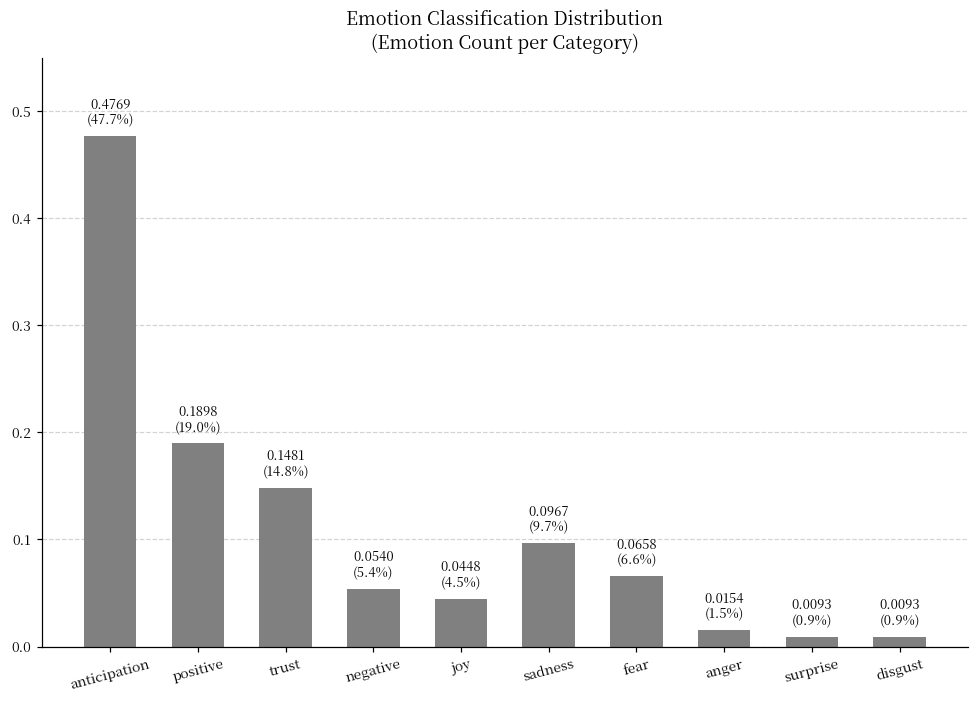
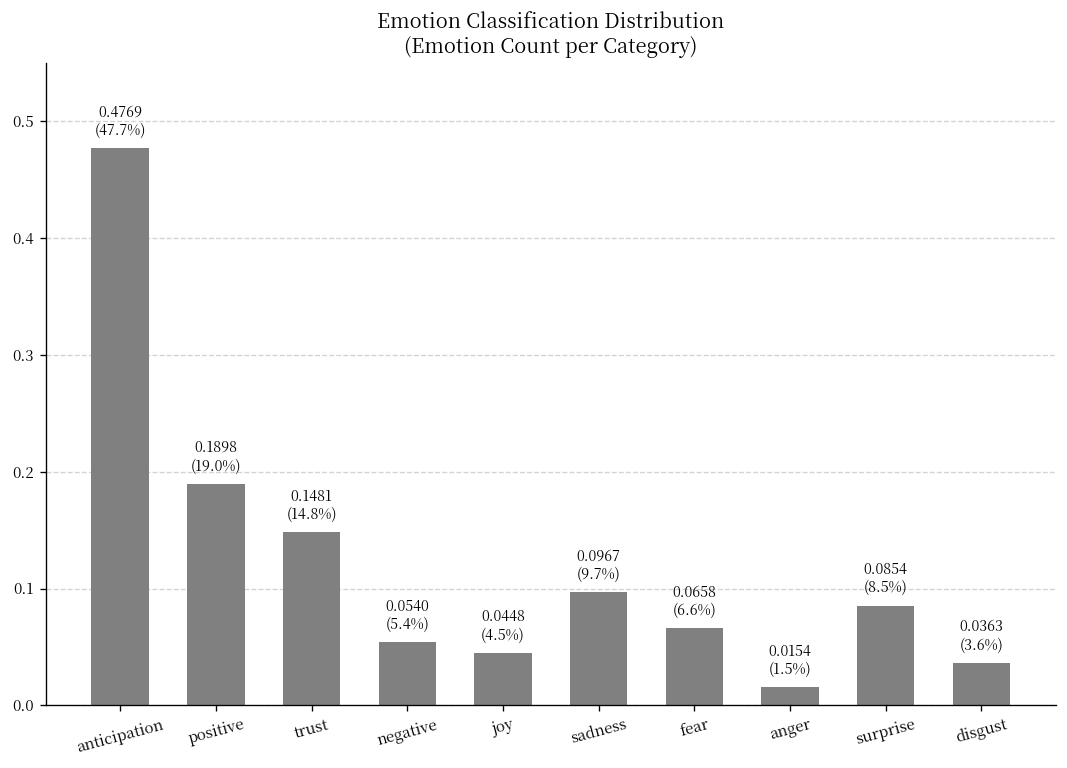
  {
    "anticipation": "0.4769",
    "positive": "0.1898",
    "trust": "0.1481",
    "negative": "0.0540",
    "joy": "0.0448",
    "sadness": "0.0967",
    "fear": "0.0658",
    "anger": "0.0154",
-   "surprise": "0.0093 (0.9%)",
-   "disgust": "0.0093 (0.9%)"
+   "surprise": "0.0854 (8.5%)",
+   "disgust": "0.0363 (3.6%)"
  }
